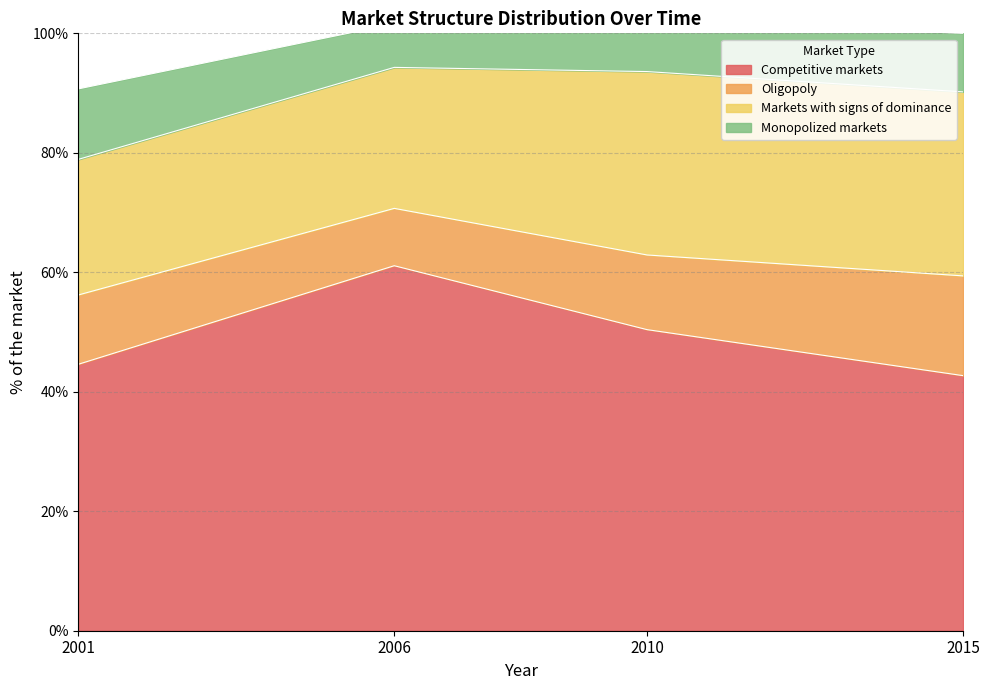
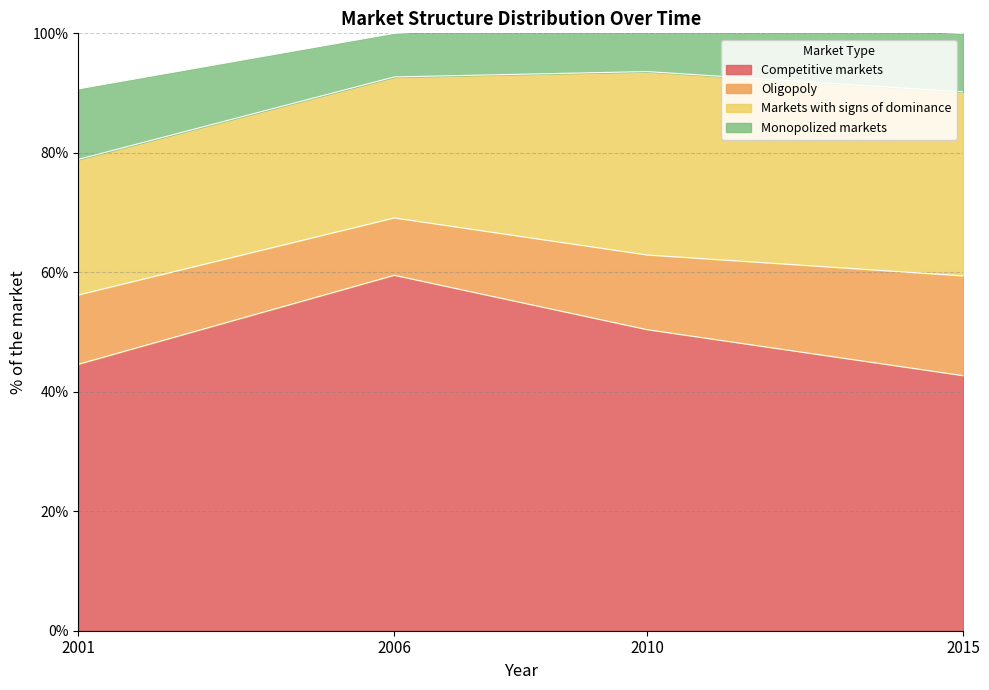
  {
    "Competitive markets": {
      "2001": "45%",
-     "2006": "61%",
+     "2006": "60%",
      "2010": "50%",
      "2015": "43%"
    },
    "Monopolized markets": {
      "2001": "12%",
      "2015": "10%"
    }
  }
